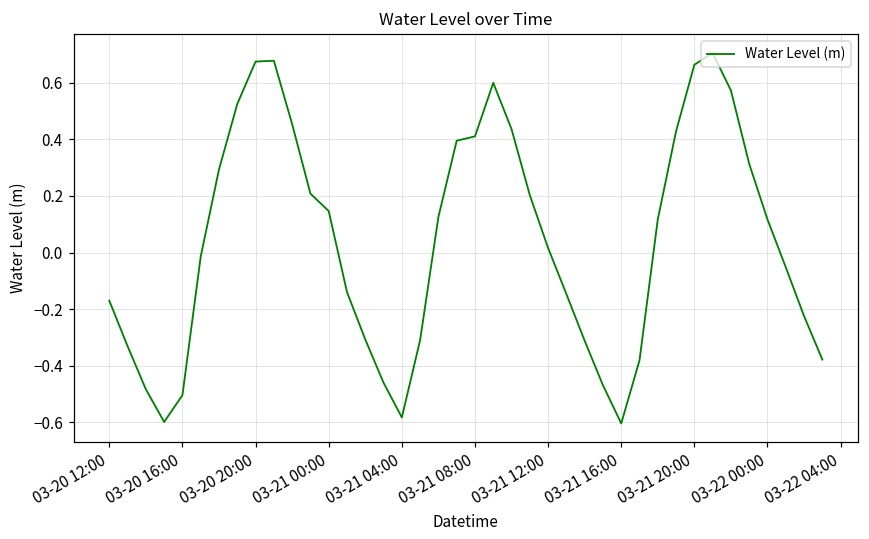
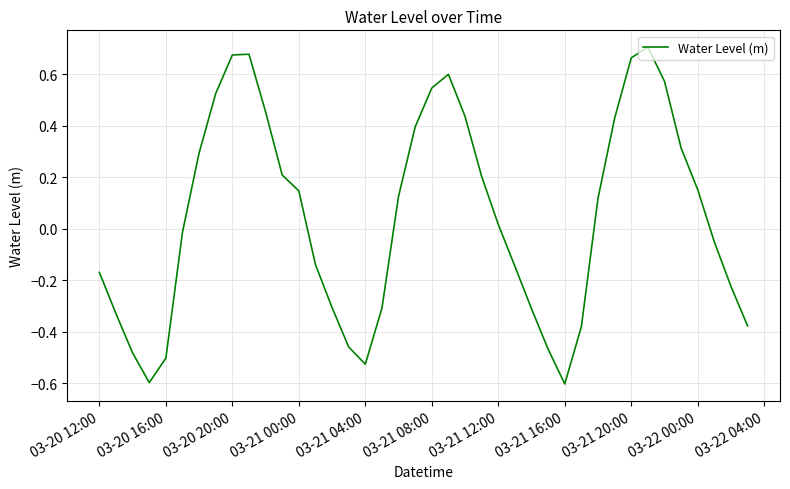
  {
    "03-20 12:00": -0.17,
    "03-20 16:00": -0.50,
    "03-20 20:00": 0.67,
    "03-21 00:00": 0.15,
-   "03-21 04:00": -0.58,
-   "03-21 08:00": 0.41,
+   "03-21 04:00": -0.53,
+   "03-21 08:00": 0.55,
    "03-21 12:00": 0.02,
    "03-21 16:00": -0.60,
    "03-21 20:00": 0.66,
-   "03-22 00:00": 0.12
+   "03-22 00:00": 0.15
  }
